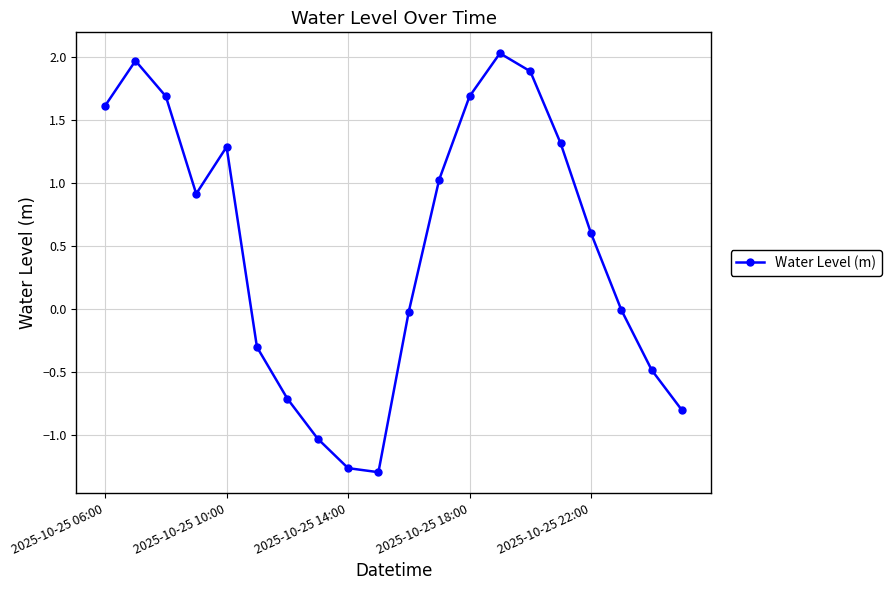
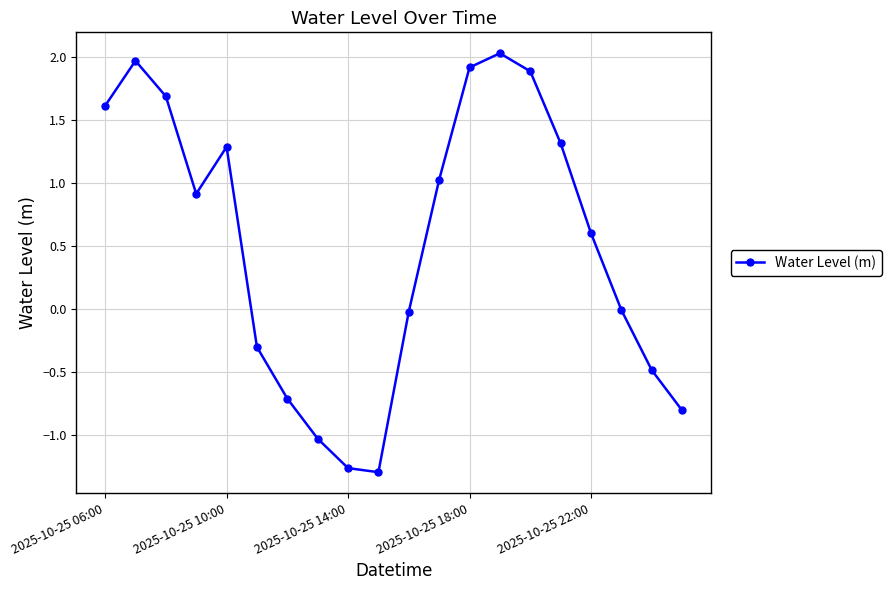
  {
    "2025-10-25 06:00": 1.61,
    "2025-10-25 10:00": 1.29,
    "2025-10-25 14:00": -1.26,
-   "2025-10-25 18:00": 1.69,
+   "2025-10-25 18:00": 1.92,
    "2025-10-25 22:00": 0.60
  }
